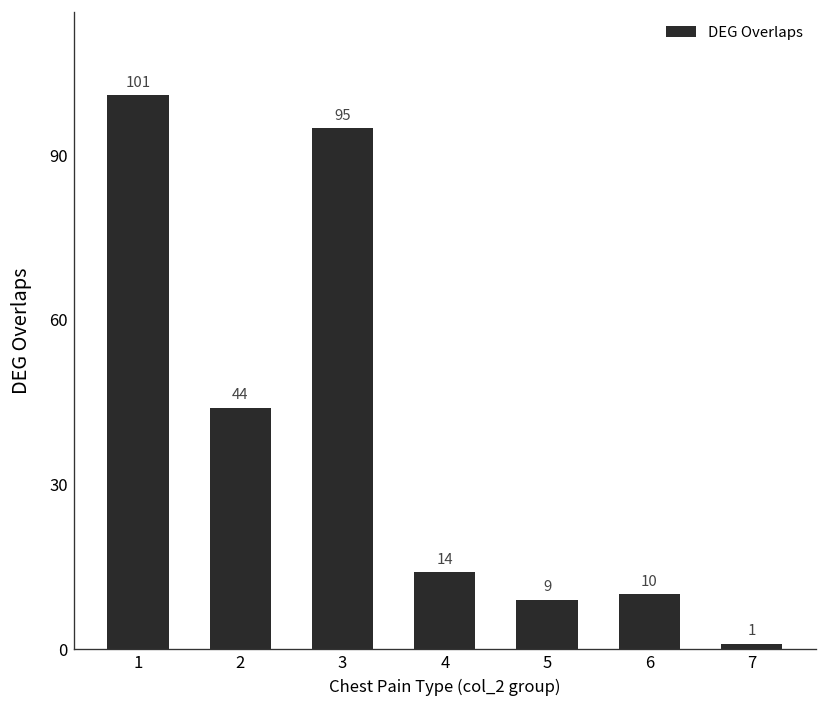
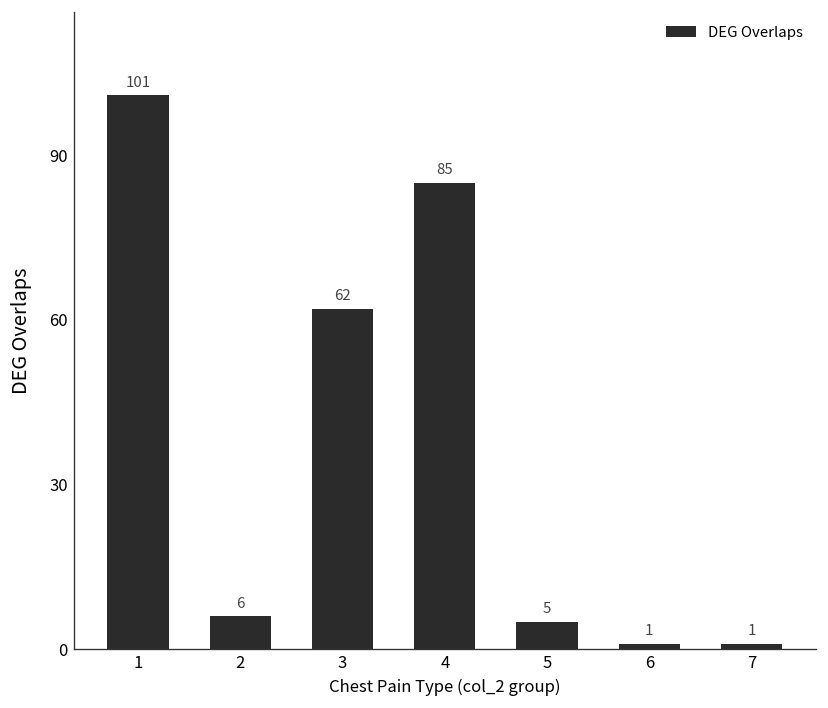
  {
    "1": 101,
-   "2": 44,
-   "3": 95,
-   "4": 14,
-   "5": 9,
-   "6": 10,
+   "2": 6,
+   "3": 62,
+   "4": 85,
+   "5": 5,
+   "6": 1,
    "7": 1
  }
